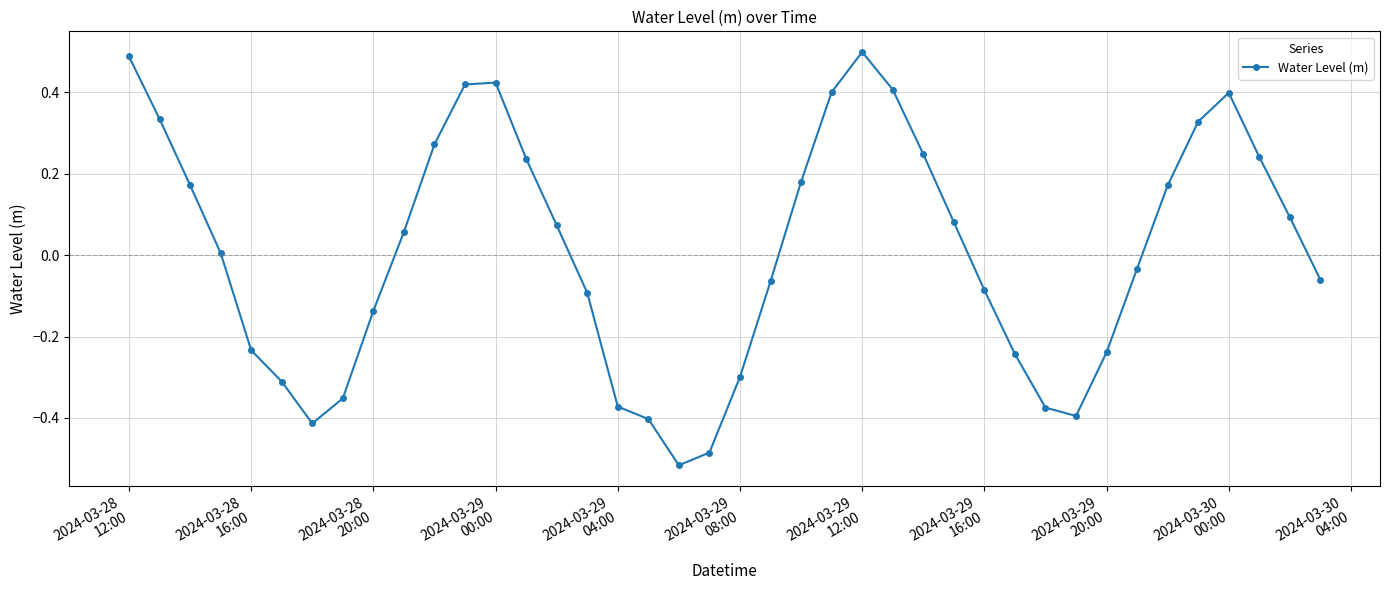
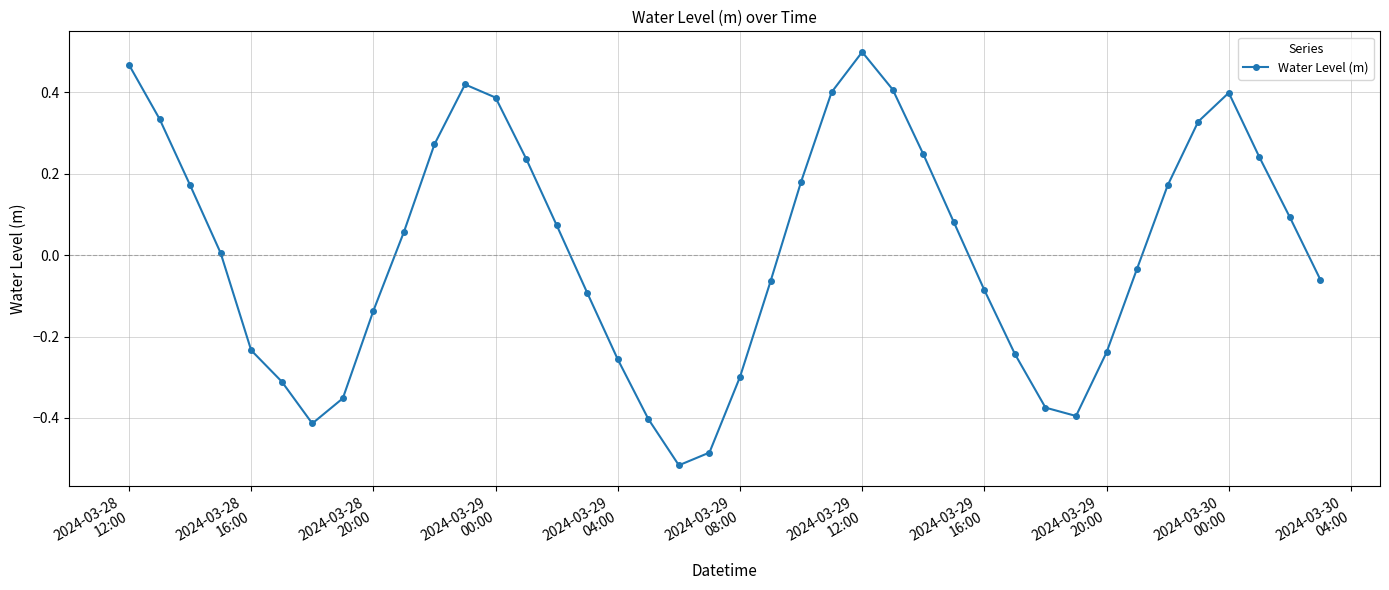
  {
-   "2024-03-28 12:00": 0.49,
+   "2024-03-28 12:00": 0.47,
    "2024-03-28 16:00": -0.23,
    "2024-03-28 20:00": -0.14,
-   "2024-03-29 00:00": 0.42,
-   "2024-03-29 04:00": -0.37,
+   "2024-03-29 00:00": 0.39,
+   "2024-03-29 04:00": -0.26,
    "2024-03-29 08:00": -0.30,
    "2024-03-29 12:00": 0.50,
    "2024-03-29 16:00": -0.09,
    "2024-03-29 20:00": -0.24,
    "2024-03-30 00:00": 0.40
  }
